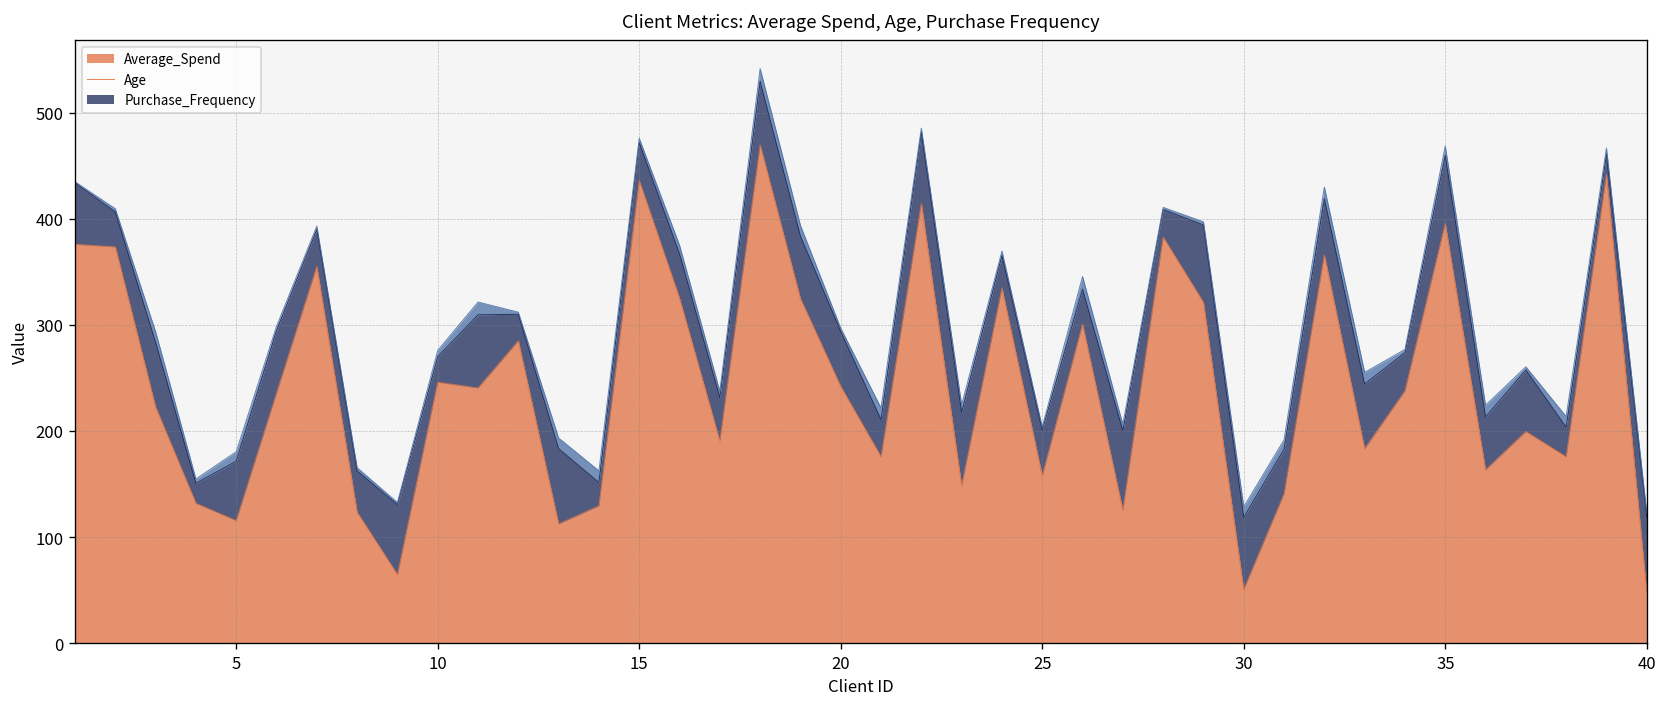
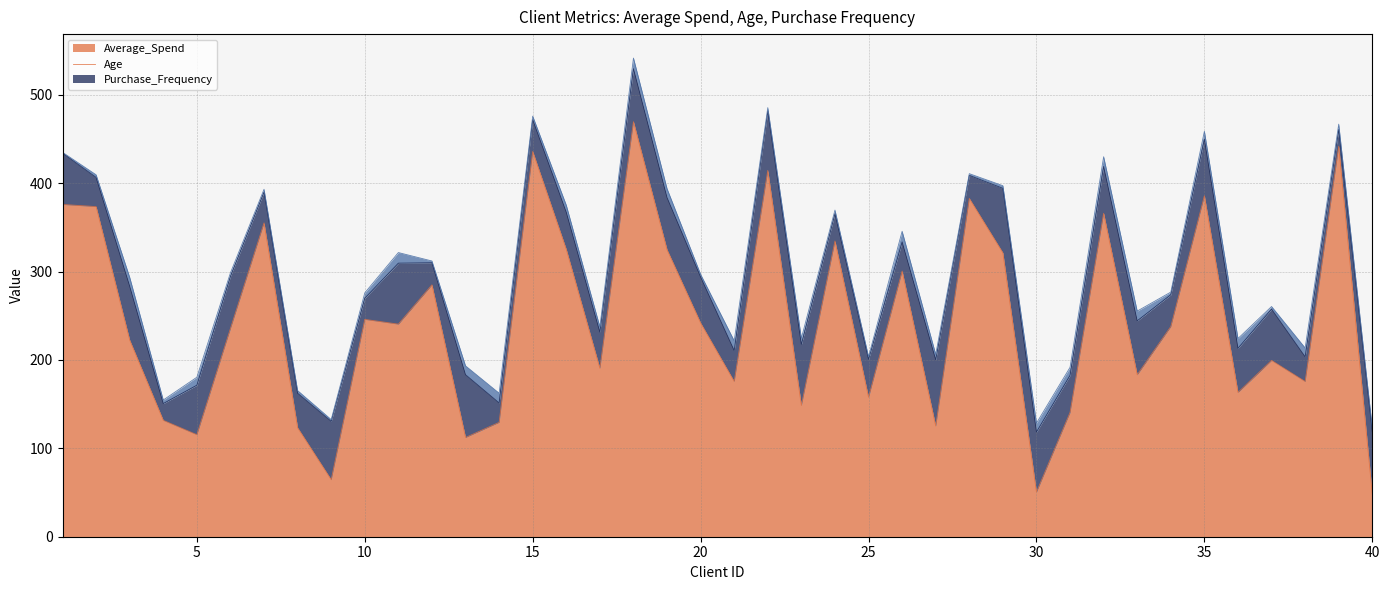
  {
    "Average_Spend": {
      "5": 120,
      "10": 250,
      "15": 440,
      "20": 240,
      "25": 160,
      "30": 50,
-     "35": 400,
+     "35": 390,
      "40": 50
    }
  }
